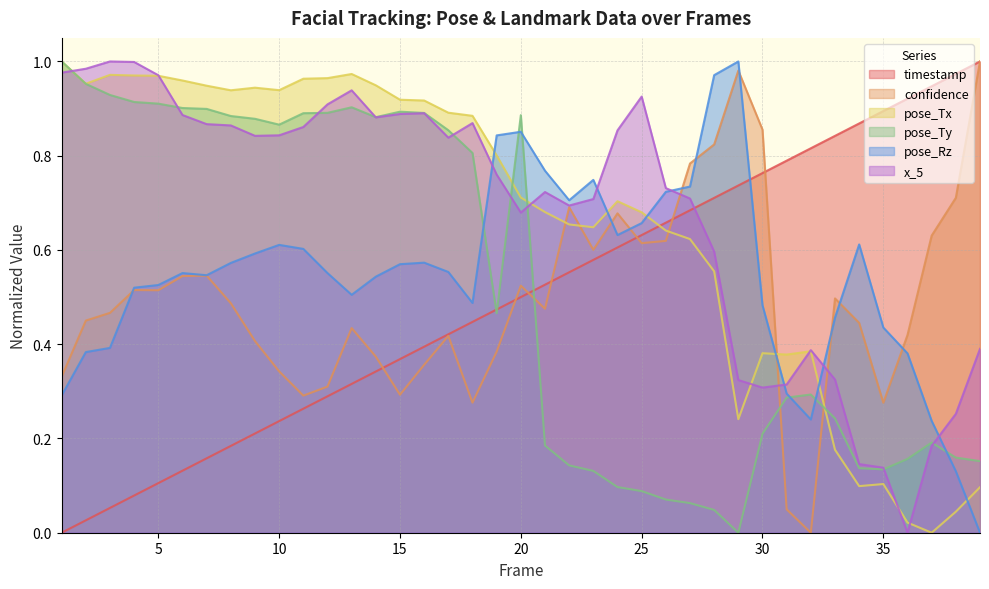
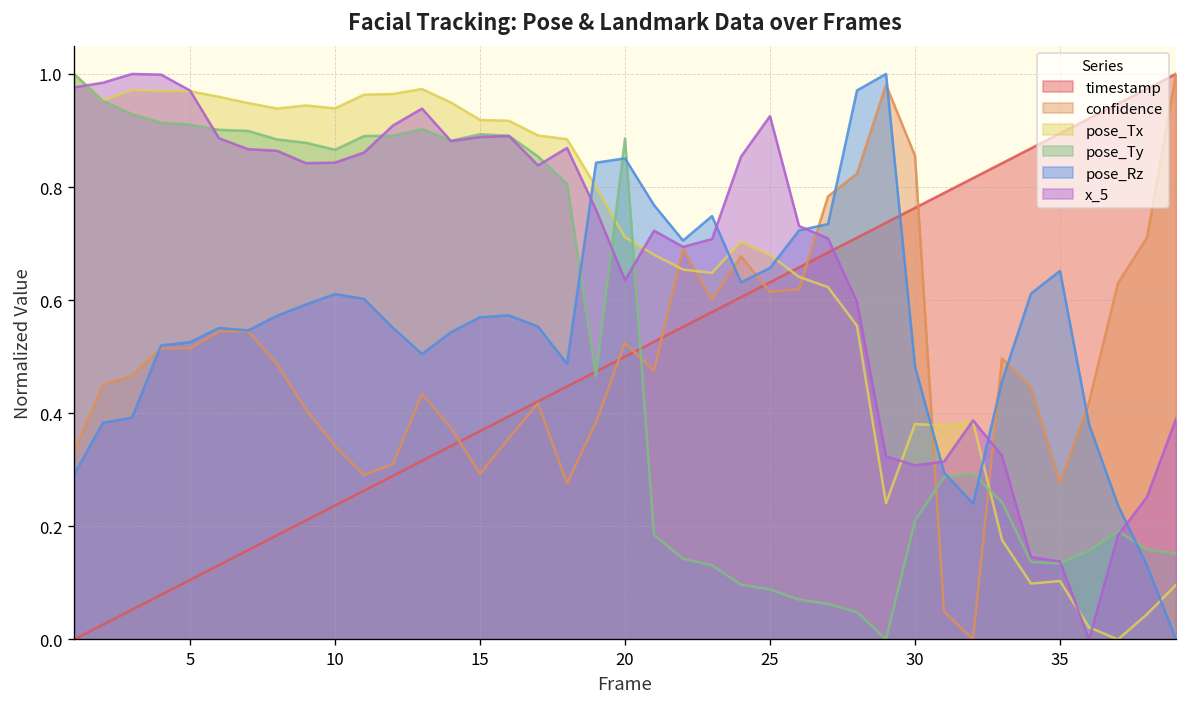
  {
    "pose_Ty": {
      "5": 0.91,
      "10": 0.87,
      "20": 0.89,
      "25": 0.09,
      "30": 0.21
    },
    "pose_Rz": {
      "5": 0.53,
      "10": 0.61,
      "15": 0.57,
      "20": 0.85,
      "25": 0.66,
      "30": 0.48,
-     "35": 0.44
+     "35": 0.65
    },
    "x_5": {
      "10": 0.84,
-     "20": 0.68,
+     "20": 0.64,
      "25": 0.93,
      "30": 0.31
    }
  }
